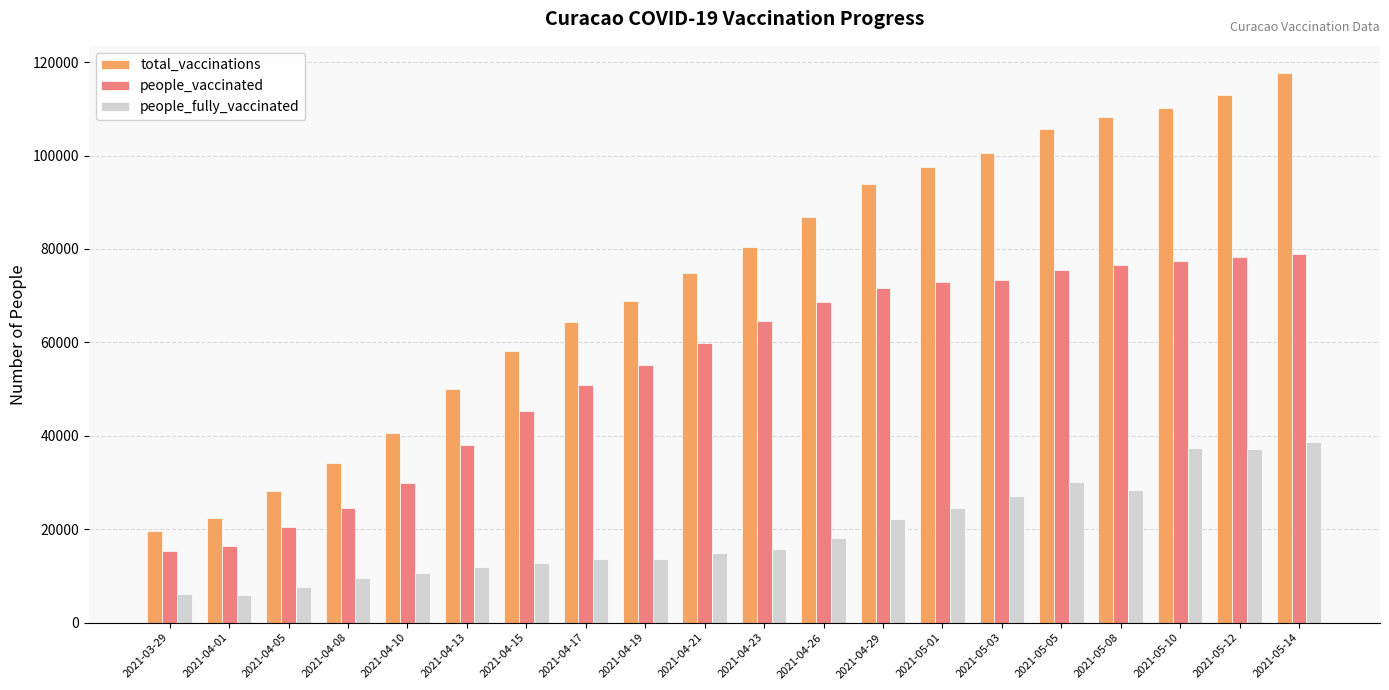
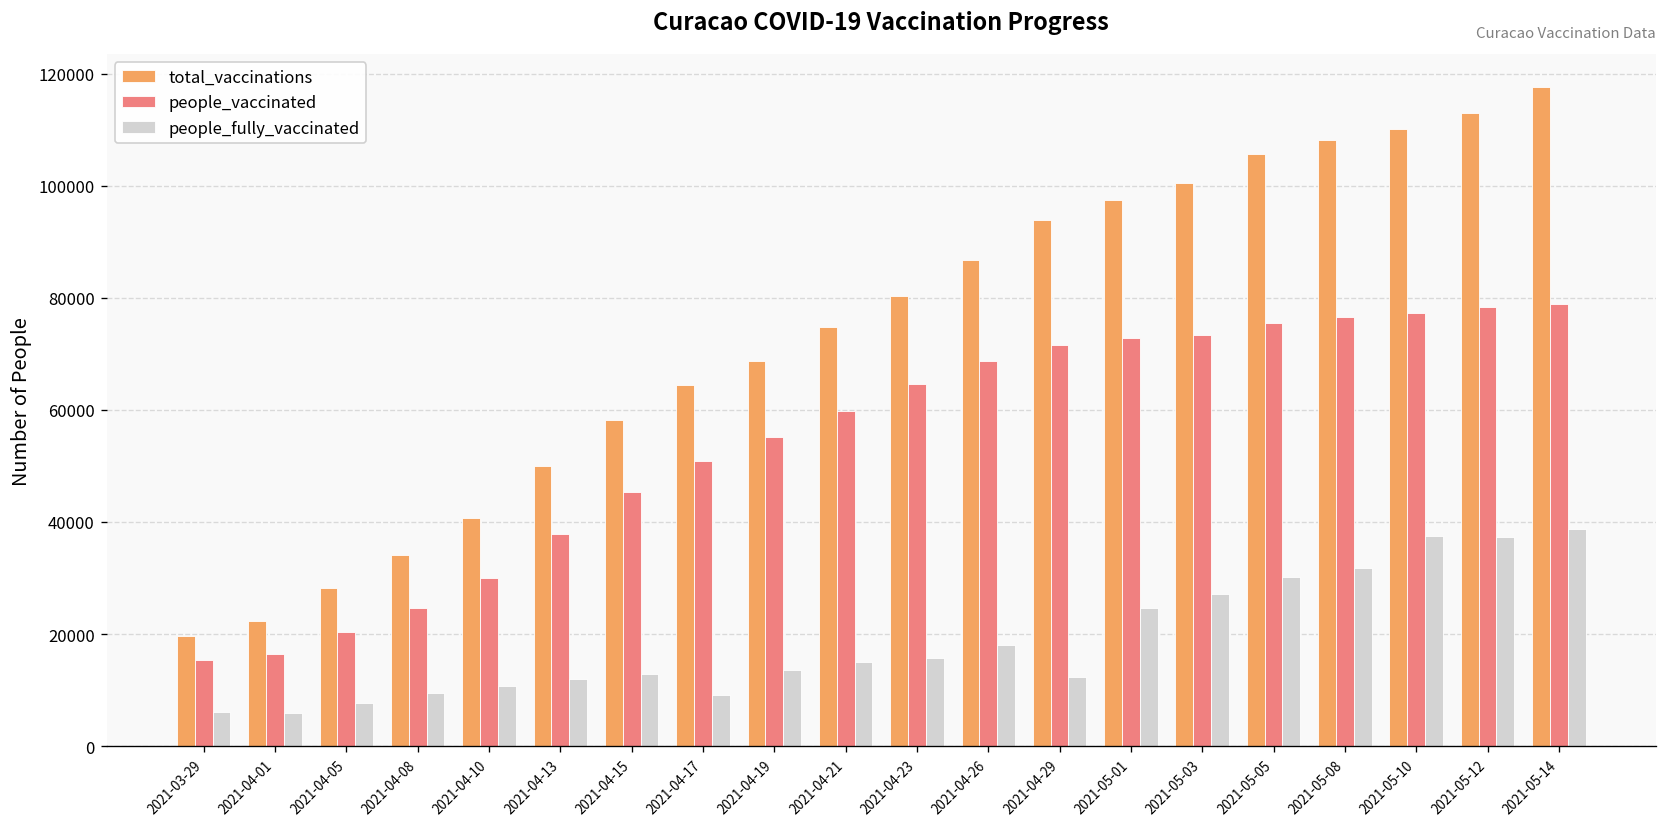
  {
    "people_fully_vaccinated": {
      "2021-03-29": 6000,
      "2021-04-01": 6000,
      "2021-04-05": 8000,
      "2021-04-08": 10000,
      "2021-04-10": 11000,
      "2021-04-13": 12000,
      "2021-04-15": 13000,
-     "2021-04-17": 14000,
+     "2021-04-17": 9000,
      "2021-04-19": 14000,
      "2021-04-21": 15000,
      "2021-04-23": 16000,
      "2021-04-26": 18000,
-     "2021-04-29": 22000,
+     "2021-04-29": 12000,
      "2021-05-01": 25000,
      "2021-05-03": 27000,
      "2021-05-05": 30000,
-     "2021-05-08": 28000,
+     "2021-05-08": 32000,
      "2021-05-10": 37000,
      "2021-05-12": 37000,
      "2021-05-14": 39000
    }
  }
